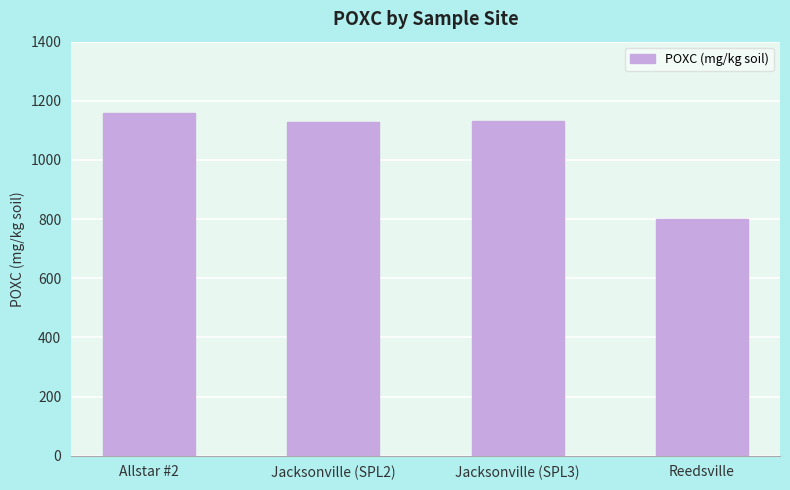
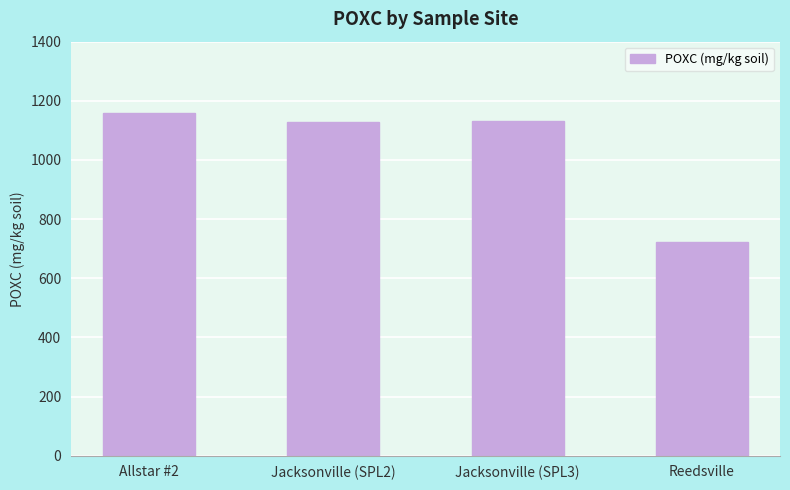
  {
    "Allstar #2": 1160,
    "Jacksonville (SPL2)": 1130,
    "Jacksonville (SPL3)": 1130,
-   "Reedsville": 800
+   "Reedsville": 720
  }
